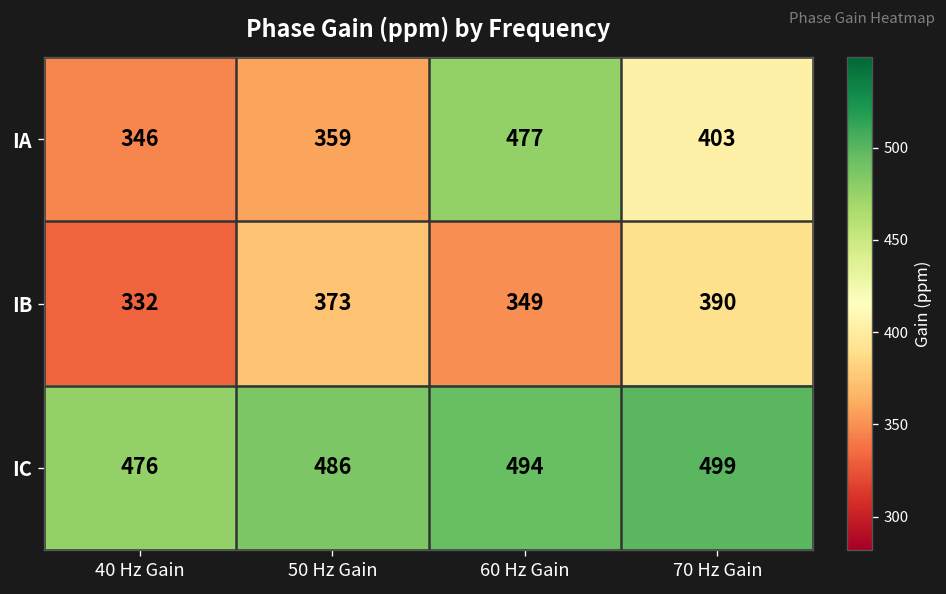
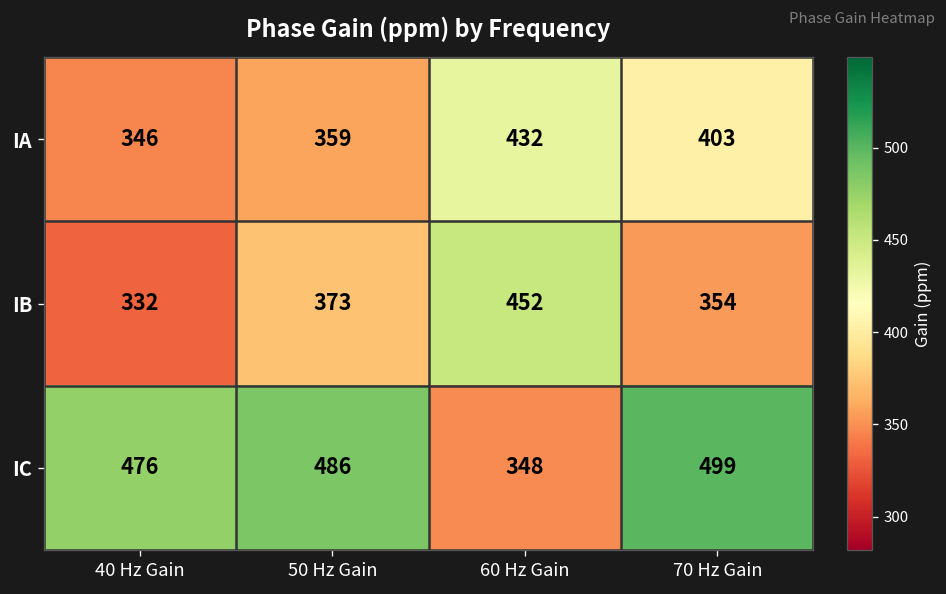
  {
    "IA": {
      "40 Hz Gain": 346,
      "50 Hz Gain": 359,
-     "60 Hz Gain": 477,
+     "60 Hz Gain": 432,
      "70 Hz Gain": 403
    },
    "IB": {
      "40 Hz Gain": 332,
      "50 Hz Gain": 373,
-     "60 Hz Gain": 349,
-     "70 Hz Gain": 390
+     "60 Hz Gain": 452,
+     "70 Hz Gain": 354
    },
    "IC": {
      "40 Hz Gain": 476,
      "50 Hz Gain": 486,
-     "60 Hz Gain": 494,
+     "60 Hz Gain": 348,
      "70 Hz Gain": 499
    }
  }
